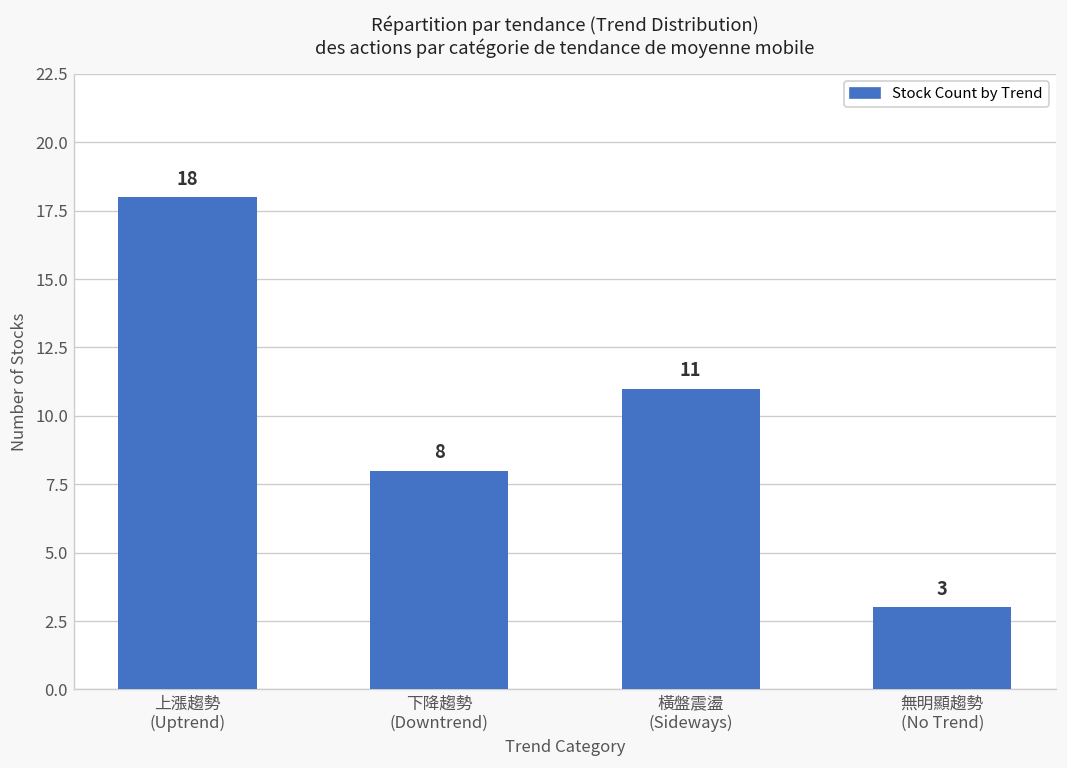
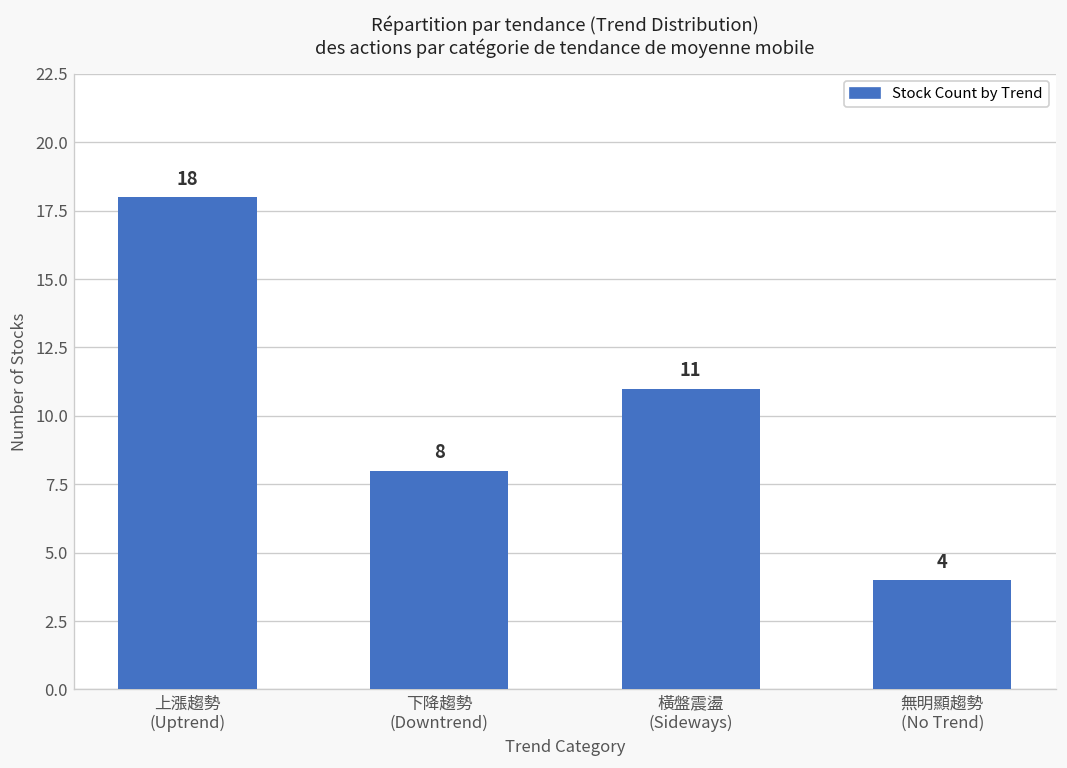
  {
    "上漲趨勢 (Uptrend)": 18,
    "下降趨勢 (Downtrend)": 8,
    "橫盤震盪 (Sideways)": 11,
-   "無明顯趨勢 (No Trend)": 3
+   "無明顯趨勢 (No Trend)": 4
  }
